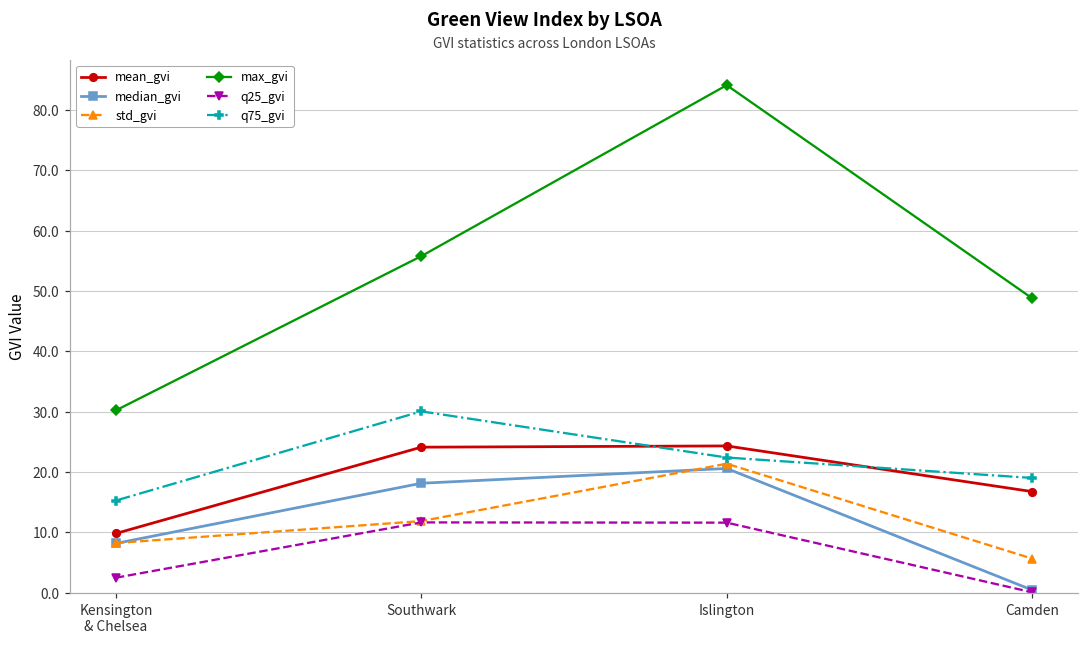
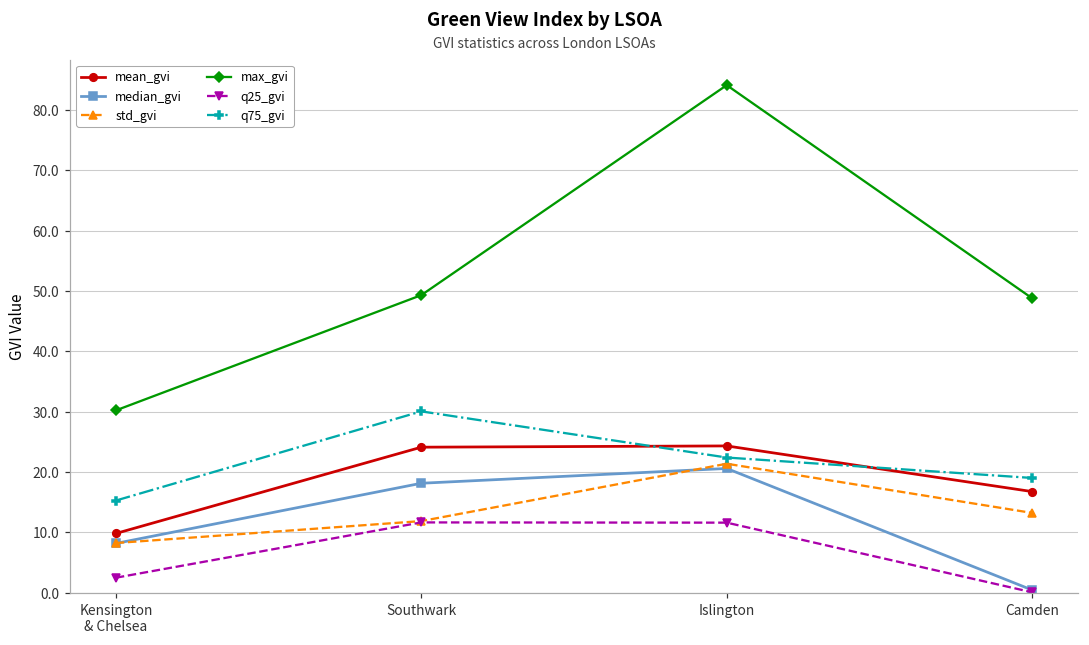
  {
    "mean_gvi": {
      "Kensington & Chelsea": 10,
      "Southwark": 24,
      "Islington": 24,
      "Camden": 17
    },
    "median_gvi": {
      "Southwark": 18,
      "Islington": 21
    },
    "std_gvi": {
      "Islington": 21,
-     "Camden": 6
+     "Camden": 13
    },
    "max_gvi": {
      "Kensington & Chelsea": 30,
-     "Southwark": 56,
+     "Southwark": 49,
      "Islington": 84,
      "Camden": 49
    },
    "q25_gvi": {
      "Kensington & Chelsea": 2,
      "Islington": 12
    },
    "q75_gvi": {
      "Kensington & Chelsea": 15,
      "Southwark": 30,
      "Islington": 22,
      "Camden": 19
    }
  }
